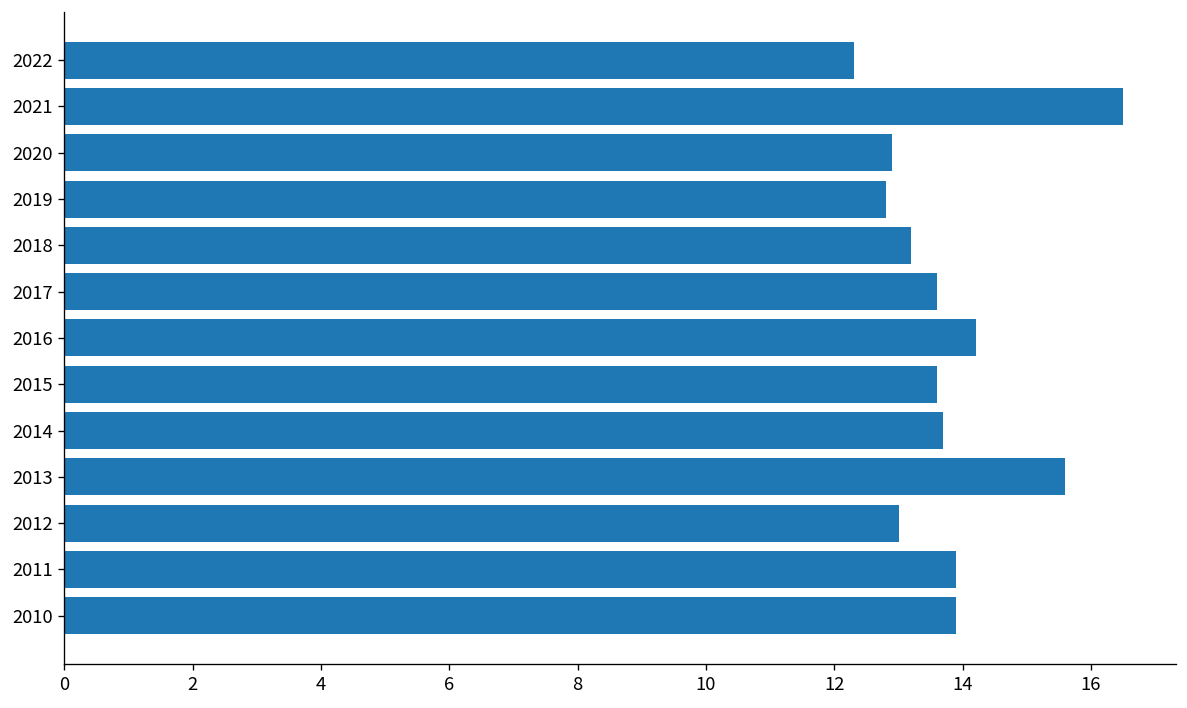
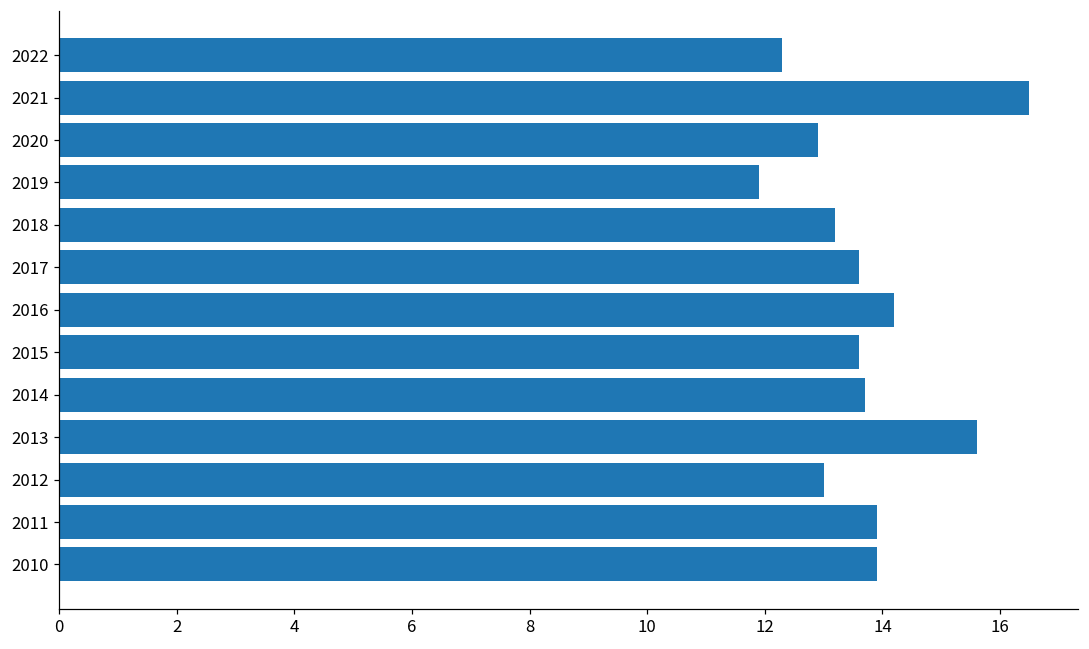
  {
    "2022": 12.3,
    "2021": 16.5,
    "2020": 12.9,
-   "2019": 12.8,
+   "2019": 11.9,
    "2018": 13.2,
    "2017": 13.6,
    "2016": 14.2,
    "2015": 13.6,
    "2014": 13.7,
    "2013": 15.6,
    "2012": 13.0,
    "2011": 13.9,
    "2010": 13.9
  }
